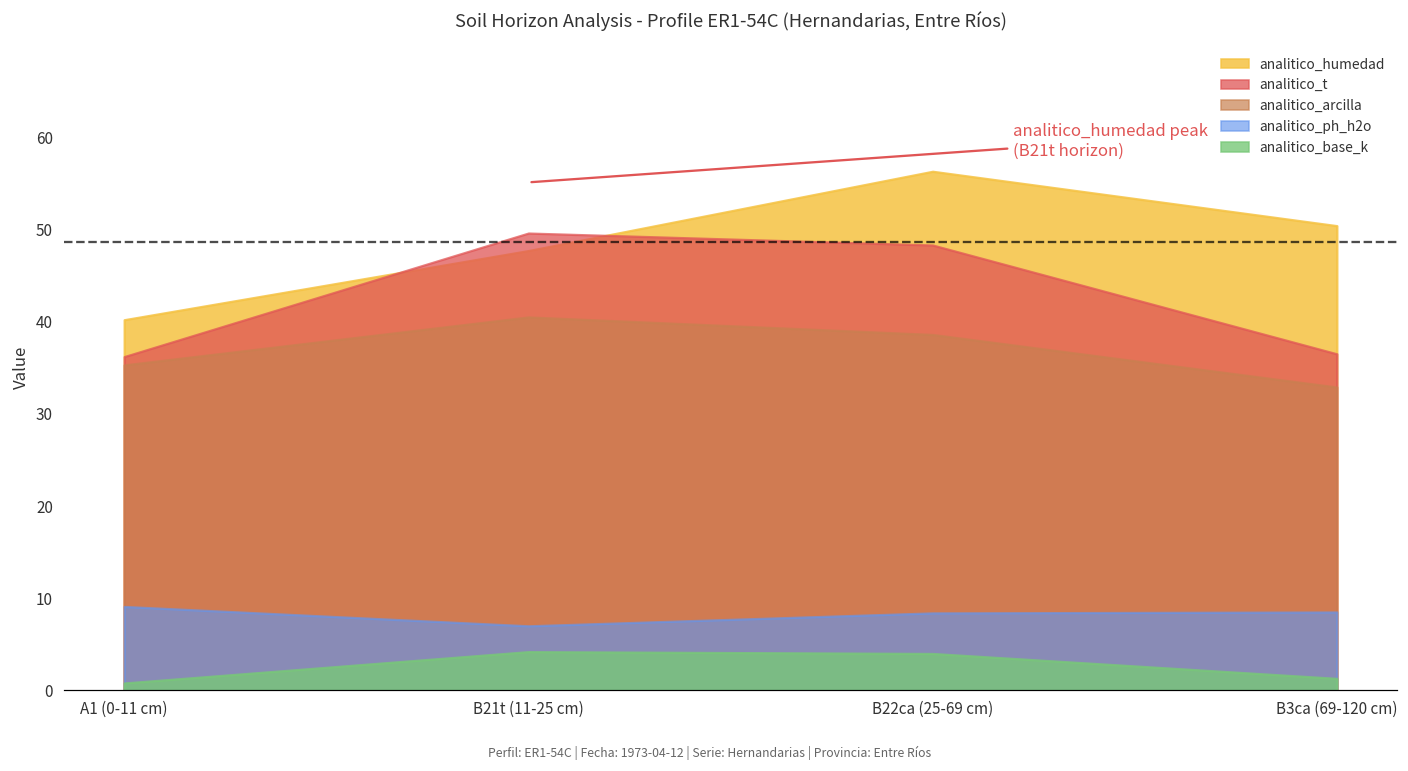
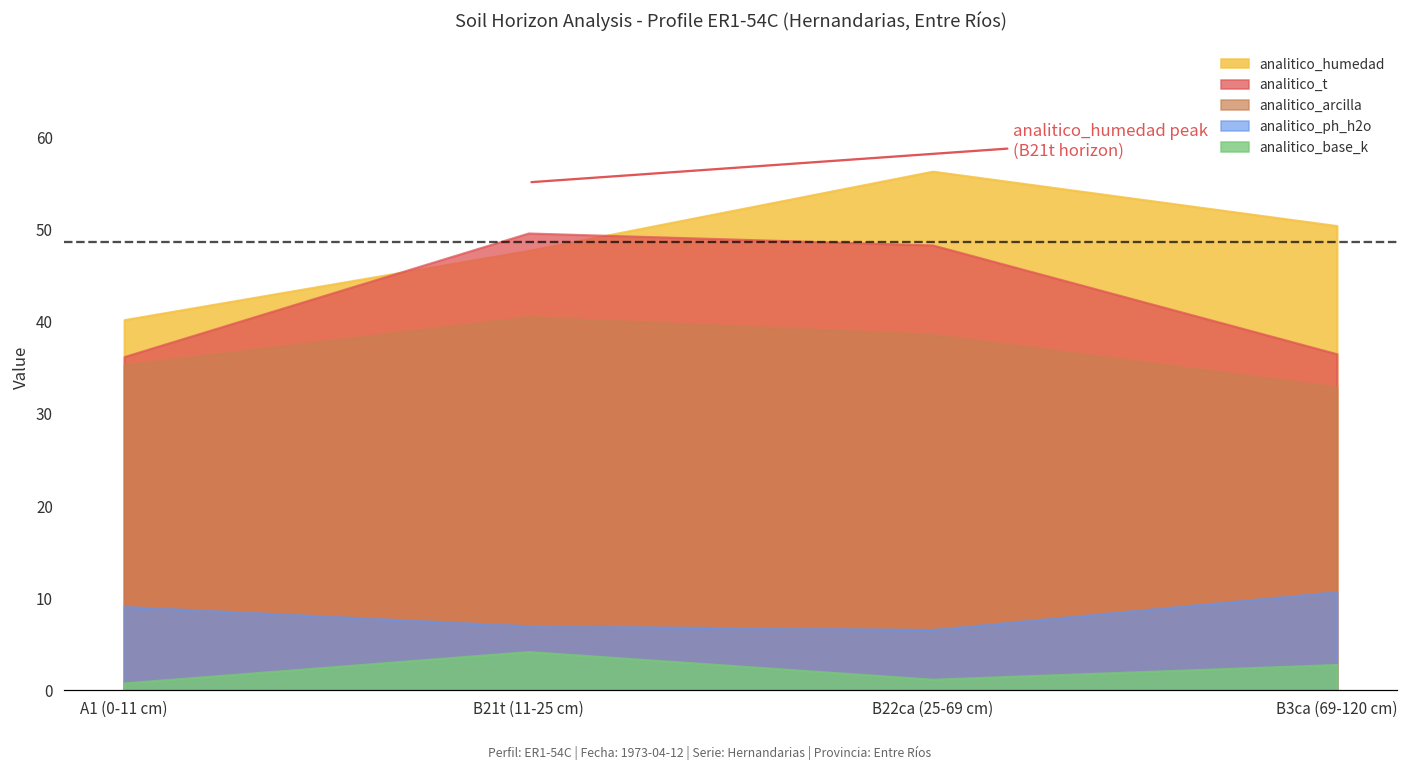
  {
    "analitico_humedad": {
      "A1 (0-11 cm)": 40,
      "B21t (11-25 cm)": 48,
      "B22ca (25-69 cm)": 56,
      "B3ca (69-120 cm)": 50
    },
    "analitico_ph_h2o": {
      "A1 (0-11 cm)": 9,
      "B21t (11-25 cm)": 7,
-     "B22ca (25-69 cm)": 8,
-     "B3ca (69-120 cm)": 9
+     "B22ca (25-69 cm)": 7,
+     "B3ca (69-120 cm)": 11
    },
    "analitico_base_k": {
      "A1 (0-11 cm)": 1,
      "B21t (11-25 cm)": 4,
-     "B22ca (25-69 cm)": 4,
-     "B3ca (69-120 cm)": 1
+     "B22ca (25-69 cm)": 1,
+     "B3ca (69-120 cm)": 3
    }
  }
